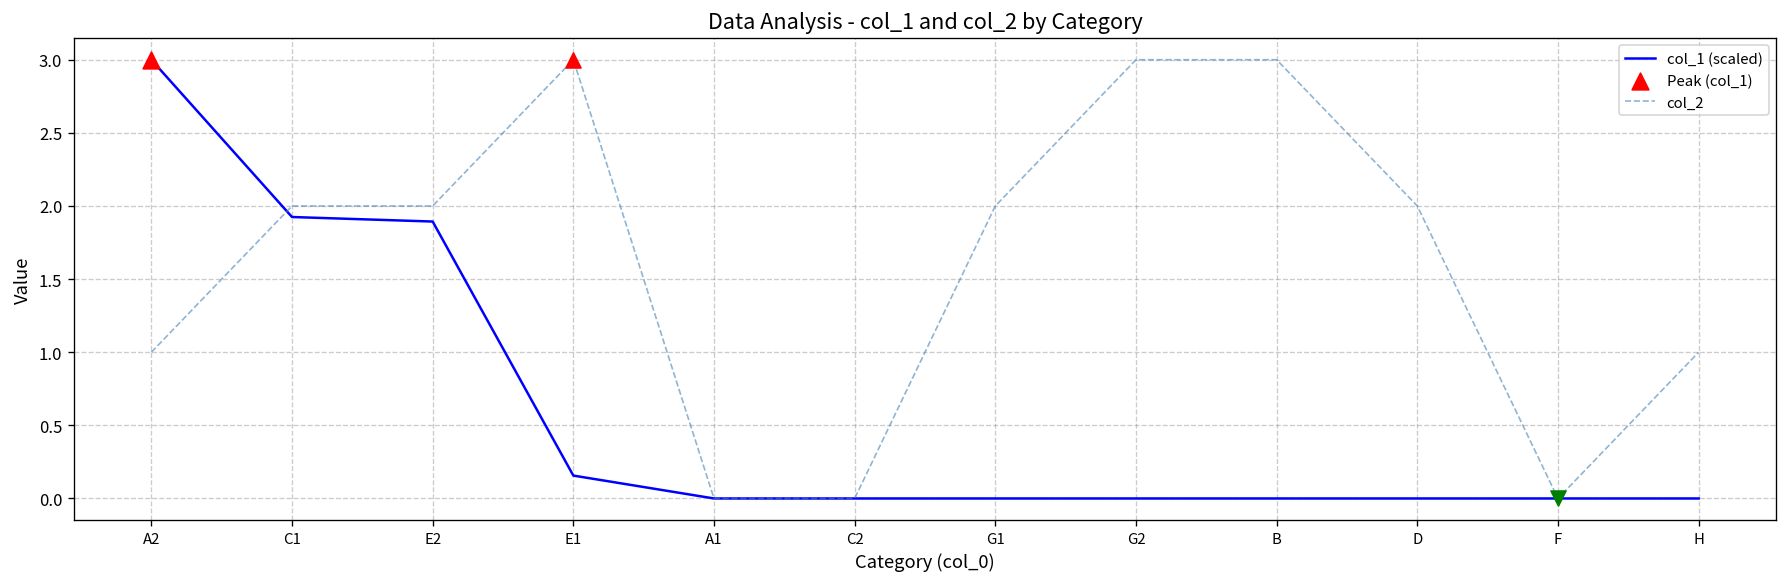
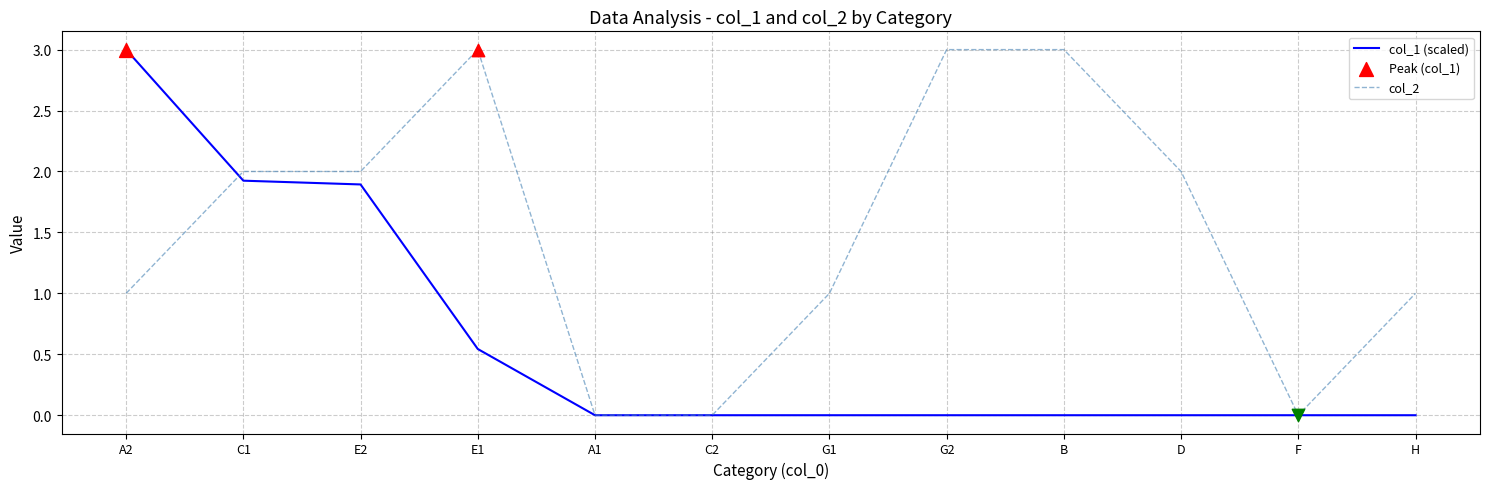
  {
    "col_1 (scaled)": {
      "C1": 1.92,
      "E2": 1.89,
-     "E1": 0.16,
+     "E1": 0.54,
      "G1": 0.00,
      "G2": 0.00,
      "B": 0.00,
      "D": 0.00,
      "H": 0.00
    },
    "col_2": {
      "A2": 1,
      "C1": 2,
      "E2": 2,
-     "G1": 2,
+     "G1": 1,
      "G2": 3,
      "B": 3,
      "D": 2,
      "H": 1
    }
  }
